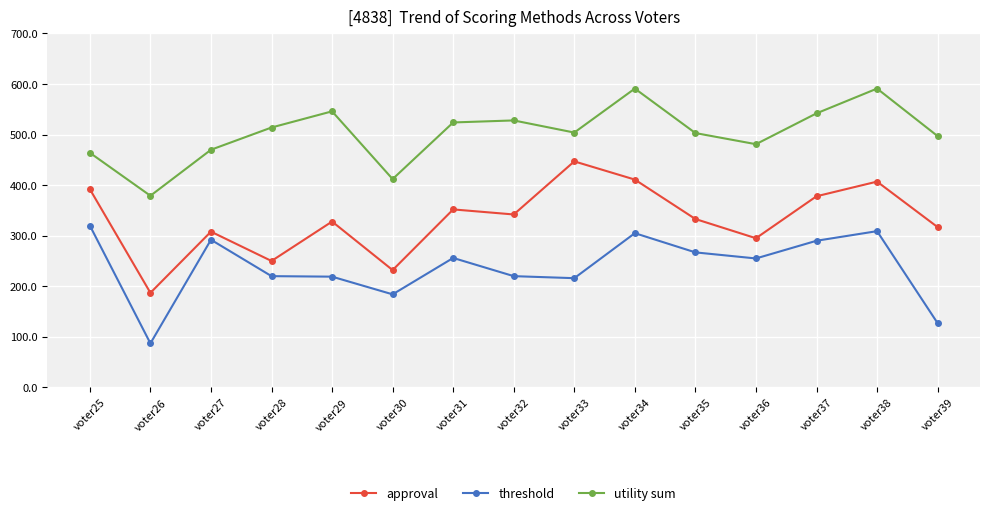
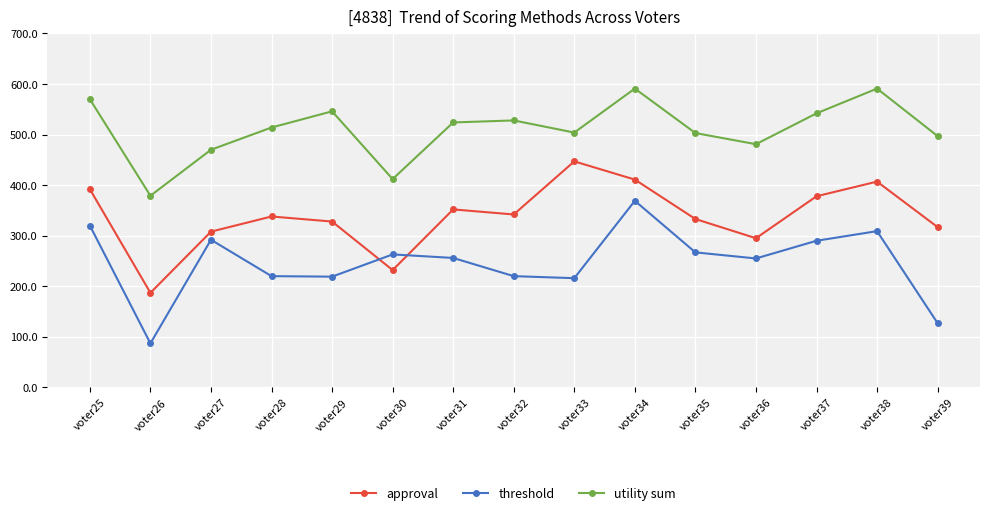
  {
    "approval": {
      "voter25": 390,
      "voter26": 190,
      "voter27": 310,
-     "voter28": 250,
+     "voter28": 340,
      "voter29": 330,
      "voter30": 230,
      "voter31": 350,
      "voter32": 340,
      "voter33": 450,
      "voter34": 410,
      "voter35": 330,
      "voter36": 300,
      "voter37": 380,
      "voter38": 410,
      "voter39": 320
    },
    "threshold": {
      "voter25": 320,
      "voter26": 90,
      "voter27": 290,
      "voter28": 220,
      "voter29": 220,
-     "voter30": 180,
+     "voter30": 260,
      "voter31": 260,
      "voter32": 220,
      "voter33": 220,
-     "voter34": 310,
+     "voter34": 370,
      "voter35": 270,
      "voter36": 260,
      "voter37": 290,
      "voter38": 310,
      "voter39": 130
    },
    "utility sum": {
-     "voter25": 460,
+     "voter25": 570,
      "voter26": 380,
      "voter27": 470,
      "voter28": 510,
      "voter29": 550,
      "voter30": 410,
      "voter31": 520,
      "voter32": 530,
      "voter33": 500,
      "voter34": 590,
      "voter35": 500,
      "voter36": 480,
      "voter37": 540,
      "voter38": 590,
      "voter39": 500
    }
  }
